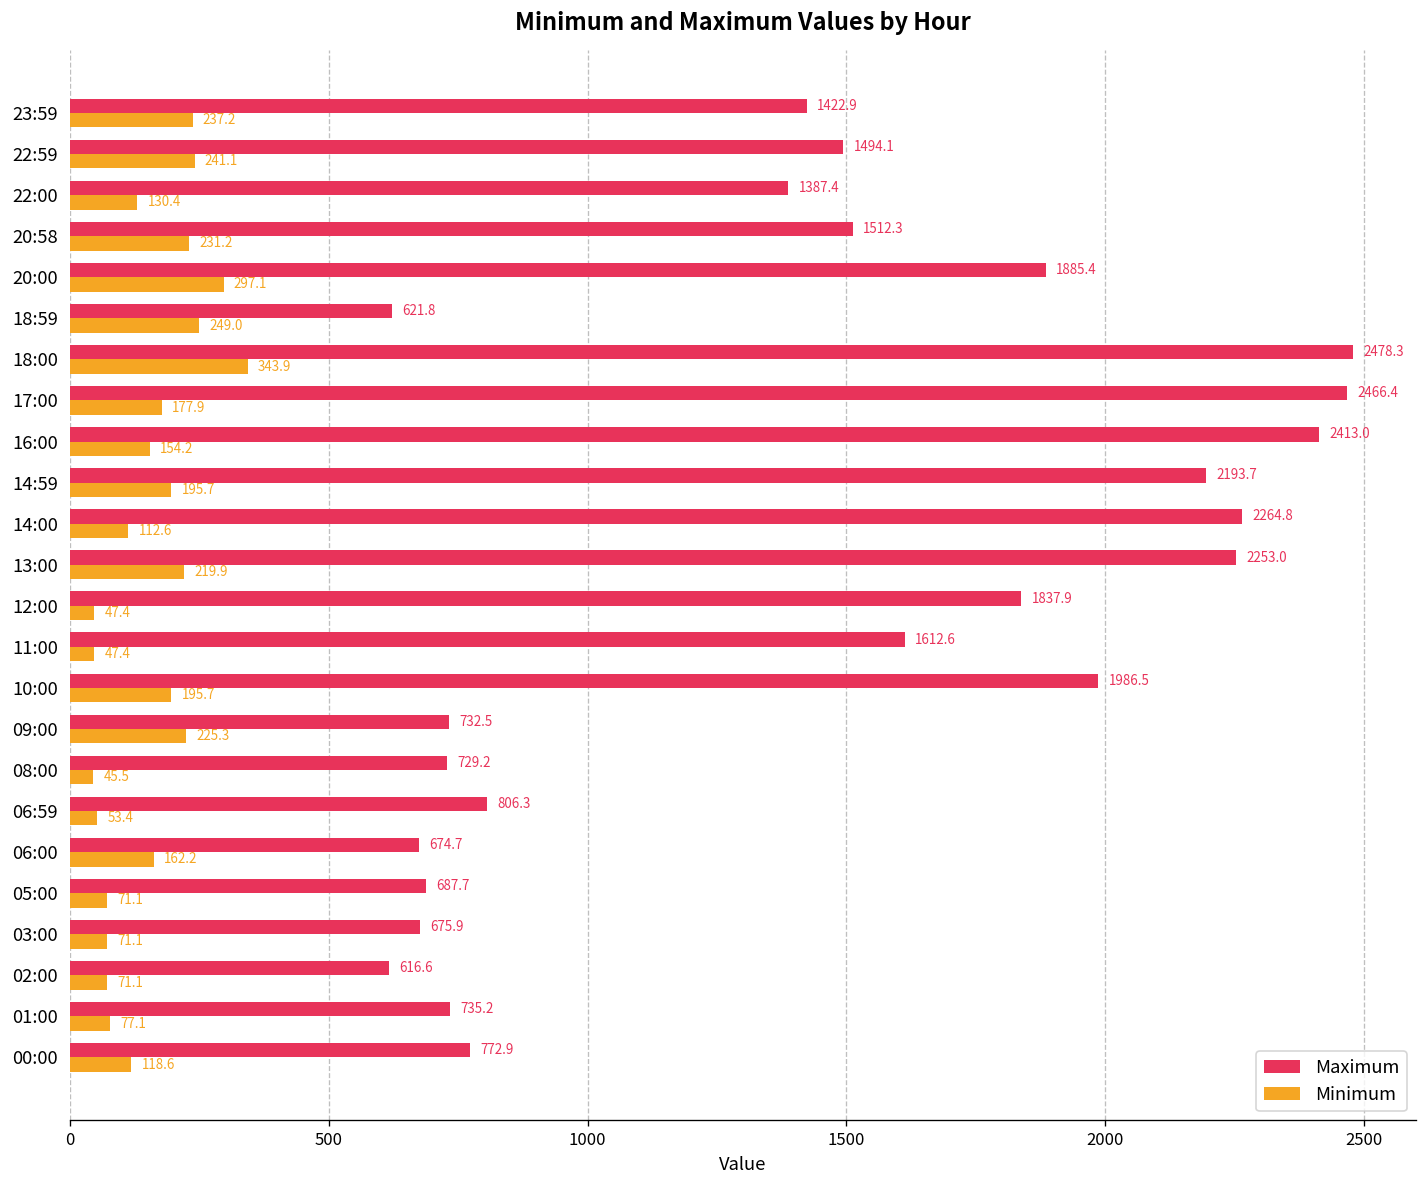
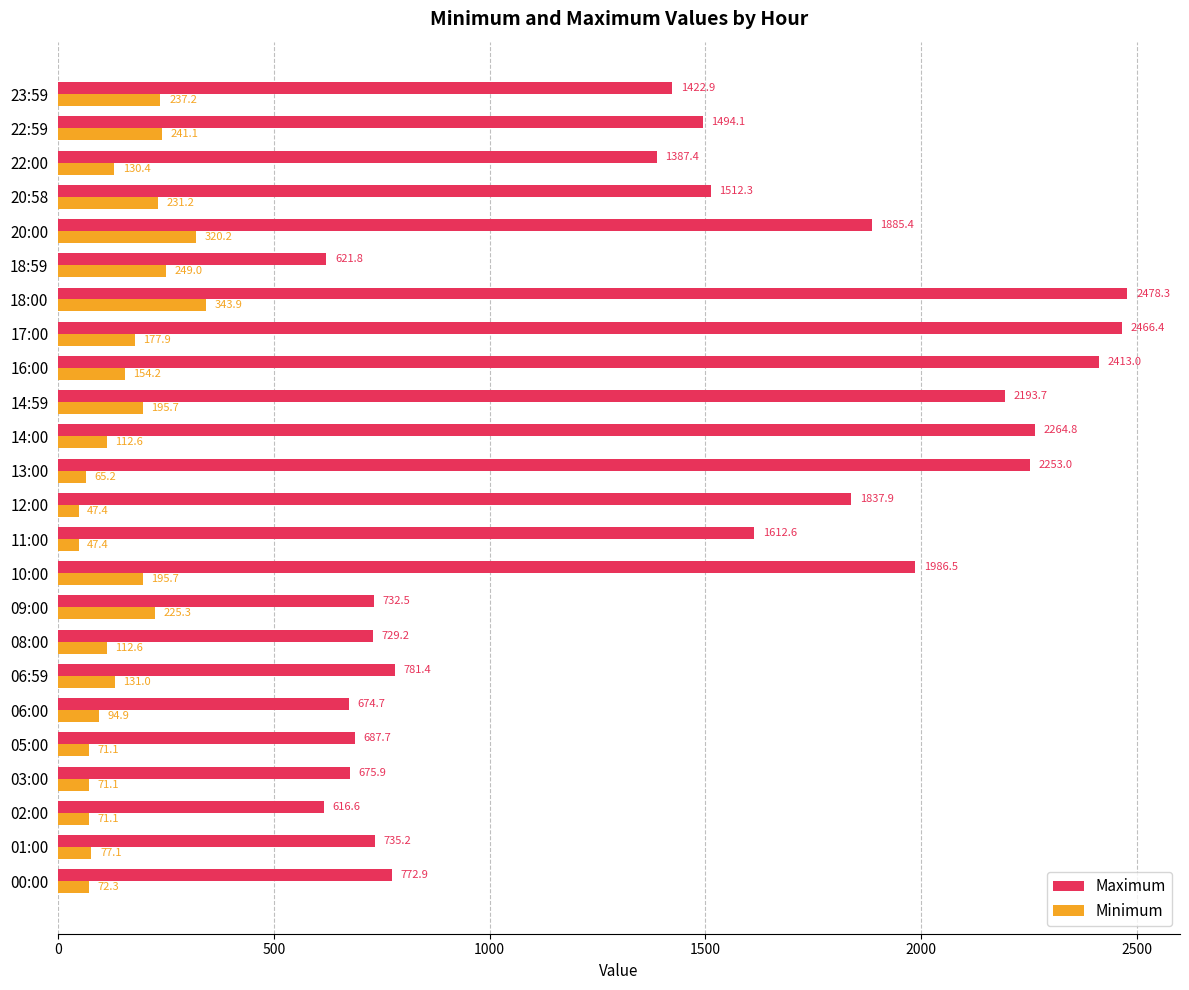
  {
    "Maximum": {
      "23:59": 1422.9,
      "22:59": 1494.1,
      "22:00": 1387.4,
      "20:58": 1512.3,
      "20:00": 1885.4,
      "18:59": 621.8,
      "18:00": 2478.3,
      "17:00": 2466.4,
      "16:00": 2413.0,
      "14:59": 2193.7,
      "14:00": 2264.8,
      "13:00": 2253.0,
      "12:00": 1837.9,
      "11:00": 1612.6,
      "10:00": 1986.5,
      "09:00": 732.5,
      "08:00": 729.2,
-     "06:59": 806.3,
+     "06:59": 781.4,
      "06:00": 674.7,
      "05:00": 687.7,
      "03:00": 675.9,
      "02:00": 616.6,
      "01:00": 735.2,
      "00:00": 772.9
    },
    "Minimum": {
      "23:59": 237.2,
      "22:59": 241.1,
      "22:00": 130.4,
      "20:58": 231.2,
-     "20:00": 297.1,
+     "20:00": 320.2,
      "18:59": 249.0,
      "18:00": 343.9,
      "17:00": 177.9,
      "16:00": 154.2,
      "14:59": 195.7,
      "14:00": 112.6,
-     "13:00": 219.9,
+     "13:00": 65.2,
      "12:00": 47.4,
      "11:00": 47.4,
      "10:00": 195.7,
      "09:00": 225.3,
-     "08:00": 45.5,
-     "06:59": 53.4,
-     "06:00": 162.2,
+     "08:00": 112.6,
+     "06:59": 131.0,
+     "06:00": 94.9,
      "05:00": 71.1,
      "03:00": 71.1,
      "02:00": 71.1,
      "01:00": 77.1,
-     "00:00": 118.6
+     "00:00": 72.3
    }
  }
